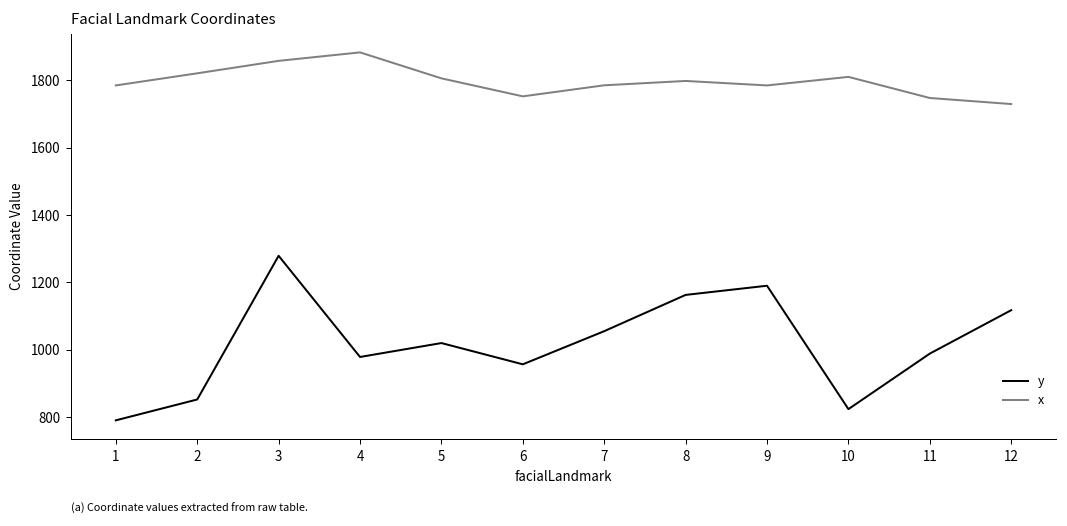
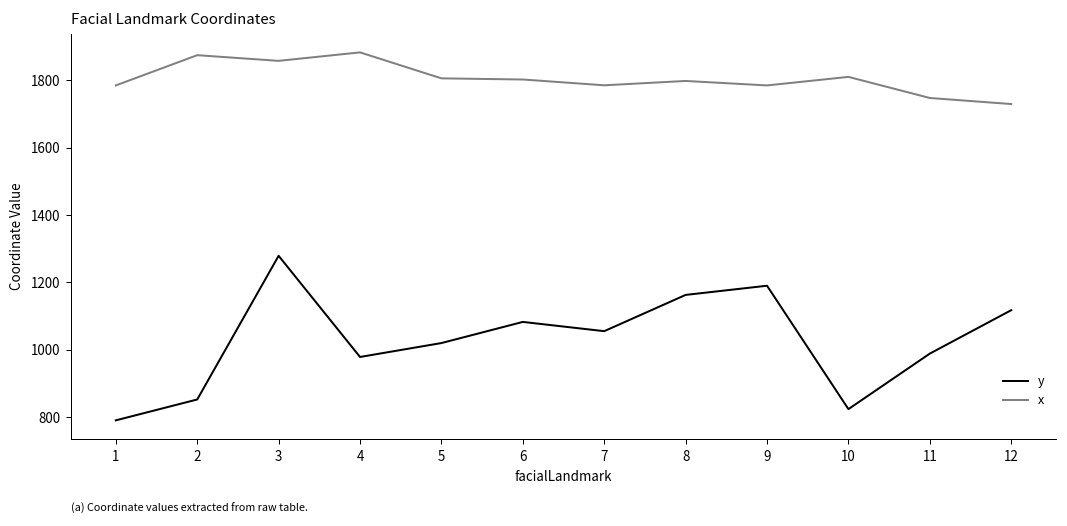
  {
    "y": {
      "1": 790,
      "2": 850,
      "3": 1280,
      "4": 980,
      "5": 1020,
-     "6": 960,
+     "6": 1080,
      "7": 1060,
      "8": 1160,
      "9": 1190,
      "10": 820,
      "11": 990,
      "12": 1120
    },
    "x": {
      "1": 1790,
-     "2": 1820,
+     "2": 1880,
      "3": 1860,
      "4": 1880,
      "5": 1810,
-     "6": 1750,
+     "6": 1800,
      "7": 1790,
      "8": 1800,
      "9": 1790,
      "10": 1810,
      "11": 1750,
      "12": 1730
    }
  }
